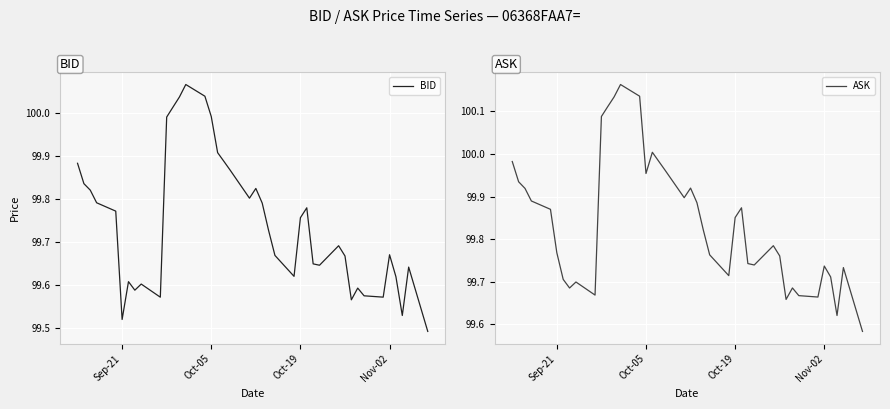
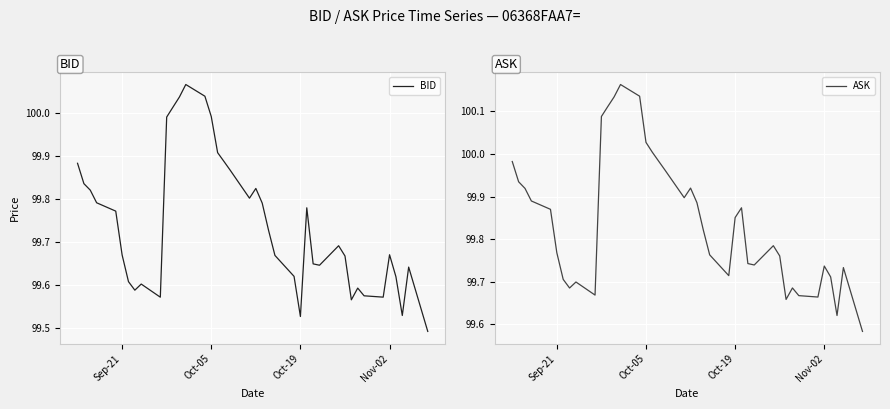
  {
    "BID": {
-     "Sep-21": 99.52,
+     "Sep-21": 99.67,
      "Oct-05": 99.99,
-     "Oct-19": 99.76,
+     "Oct-19": 99.53,
      "Nov-02": 99.67
    },
    "ASK": {
      "Sep-21": 99.77,
-     "Oct-05": 99.95,
+     "Oct-05": 100.03,
      "Oct-19": 99.85,
      "Nov-02": 99.74
    }
  }
